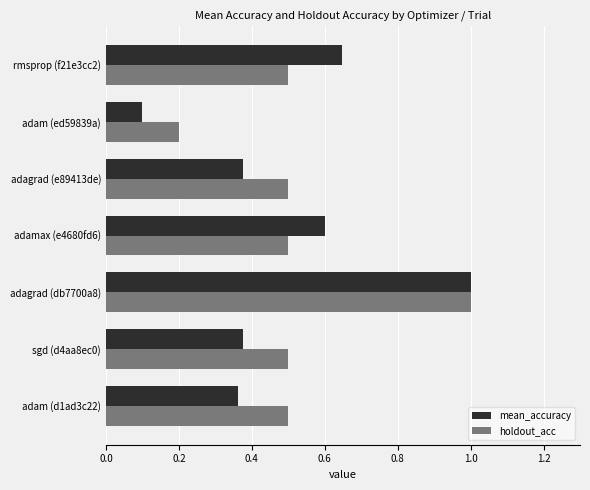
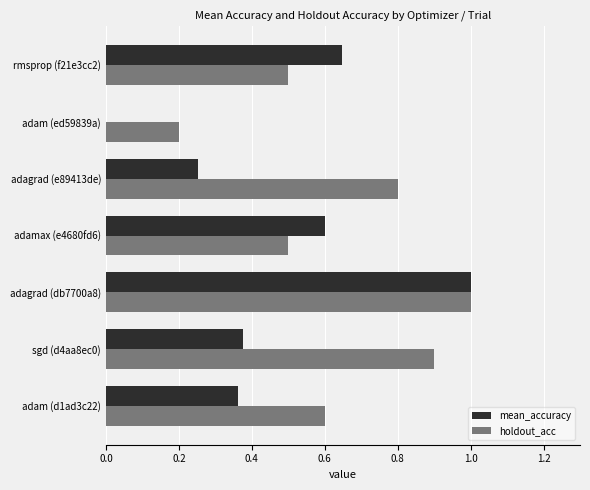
  {
    "mean_accuracy": {
      "rmsprop (f21e3cc2)": 0.65,
-     "adam (ed59839a)": 0.1,
-     "adagrad (e89413de)": 0.38,
+     "adam (ed59839a)": 0.0,
+     "adagrad (e89413de)": 0.25,
      "adamax (e4680fd6)": 0.60,
      "adagrad (db7700a8)": 1.00,
      "sgd (d4aa8ec0)": 0.38,
      "adam (d1ad3c22)": 0.36
    },
    "holdout_acc": {
      "rmsprop (f21e3cc2)": 0.5,
      "adam (ed59839a)": 0.2,
-     "adagrad (e89413de)": 0.5,
+     "adagrad (e89413de)": 0.8,
      "adamax (e4680fd6)": 0.5,
      "adagrad (db7700a8)": 1.0,
-     "sgd (d4aa8ec0)": 0.5,
-     "adam (d1ad3c22)": 0.5
+     "sgd (d4aa8ec0)": 0.9,
+     "adam (d1ad3c22)": 0.6
    }
  }
